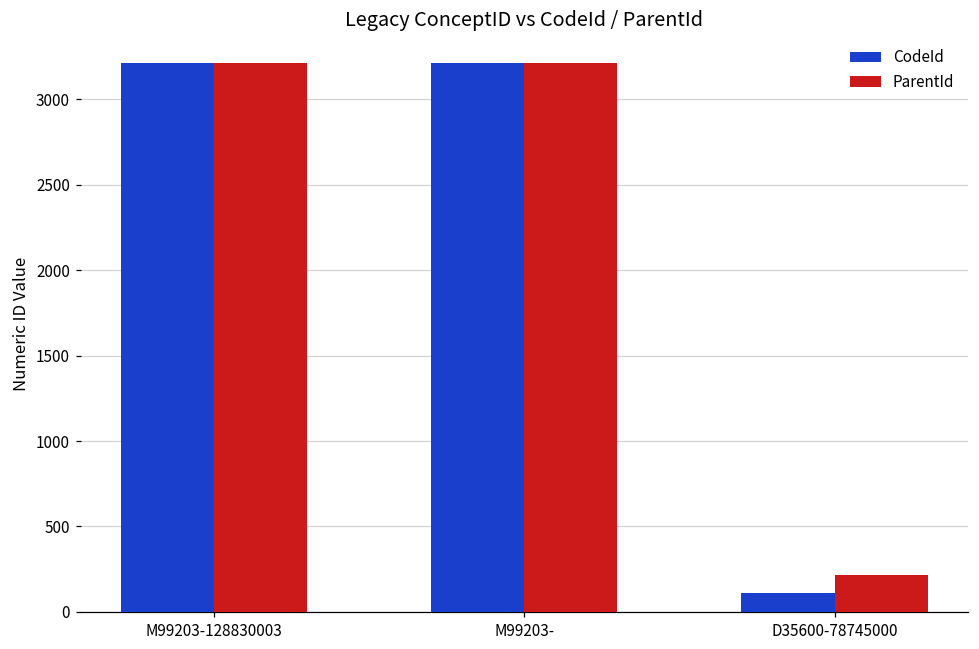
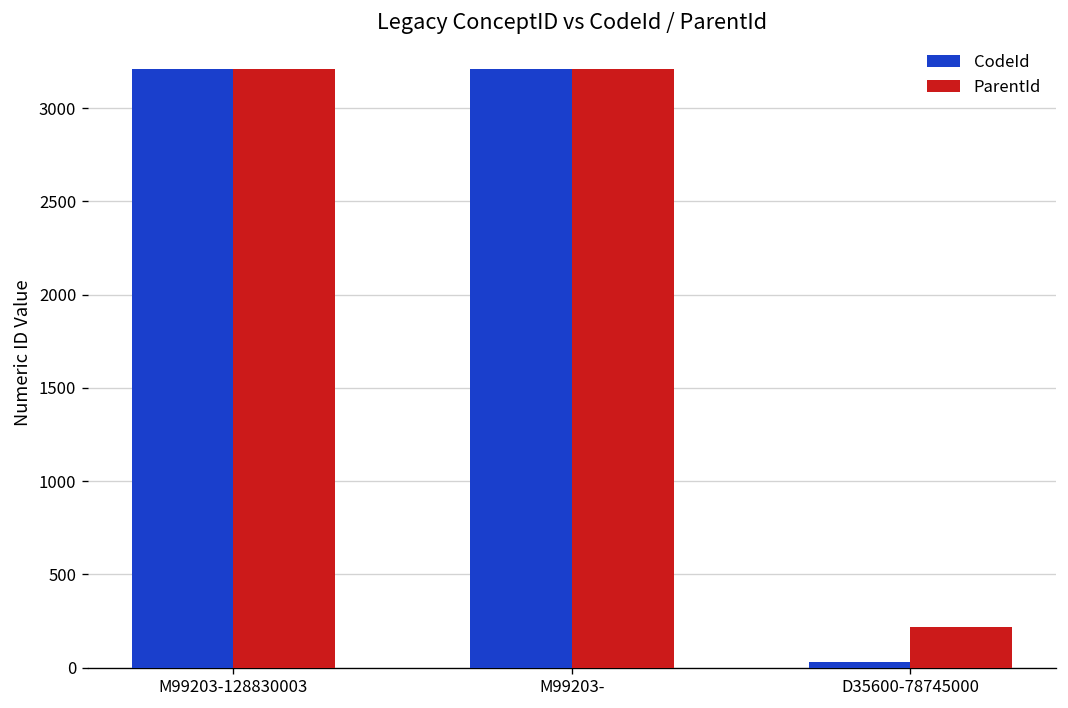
  {
    "CodeId": {
      "M99203-128830003": 3210,
      "M99203-": 3210,
-     "D35600-78745000": 110
+     "D35600-78745000": 30
    },
    "ParentId": {
      "M99203-128830003": 3210,
      "M99203-": 3210,
      "D35600-78745000": 220
    }
  }
